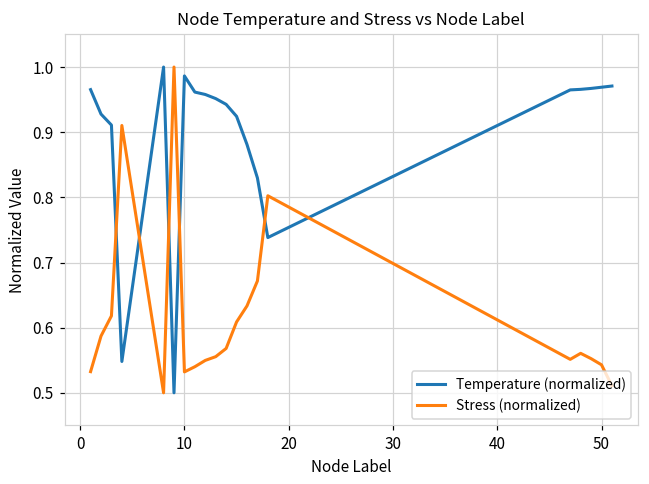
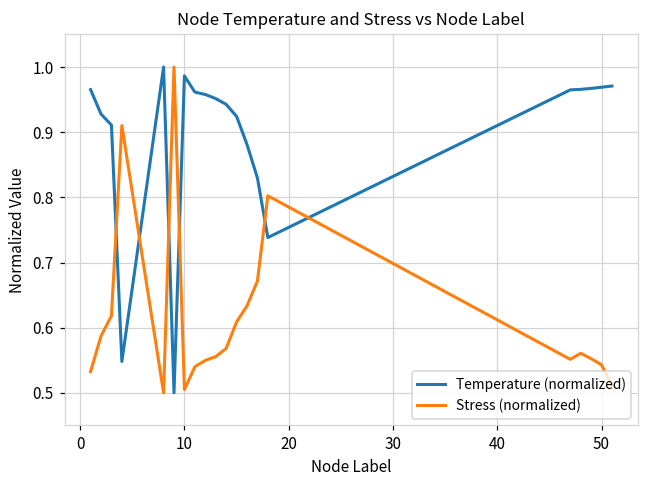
  {
    "Temperature (normalized)": {
      "10": 0.99,
      "50": 0.97
    },
    "Stress (normalized)": {
-     "10": 0.53,
+     "10": 0.50,
      "50": 0.54
    }
  }
